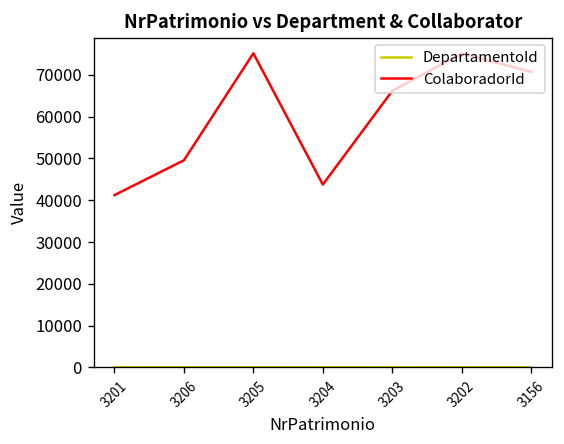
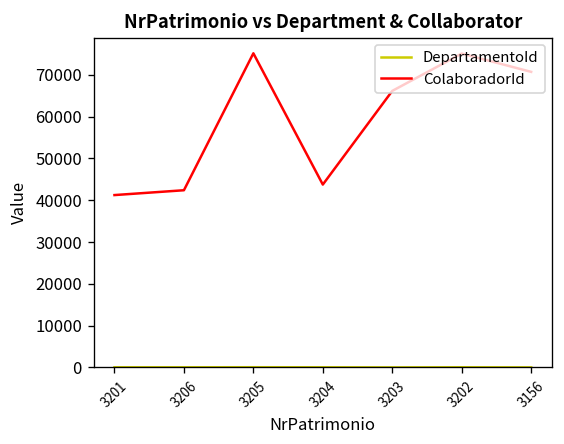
  {
    "DepartamentoId": {
      "3201": 0,
      "3206": 0,
      "3205": 0,
      "3204": 0,
      "3203": 0,
      "3202": 0,
      "3156": 0
    },
    "ColaboradorId": {
      "3201": 41000,
-     "3206": 50000,
+     "3206": 42000,
      "3205": 75000,
      "3204": 44000
    }
  }
